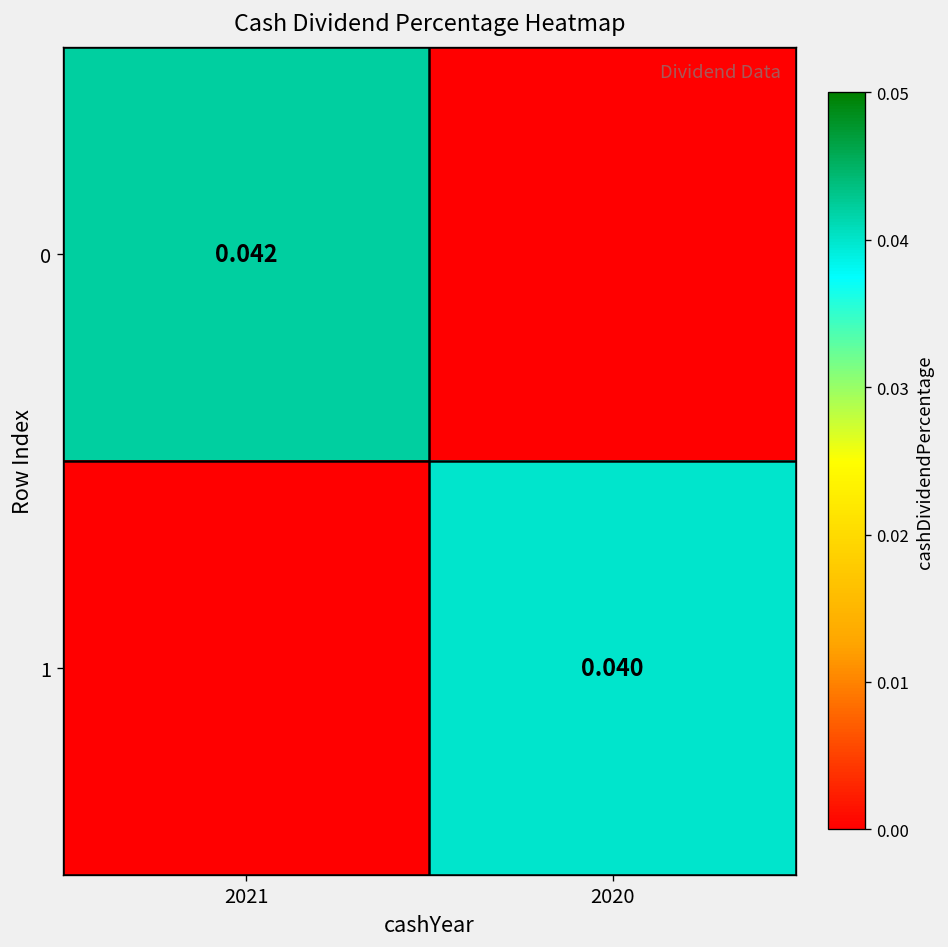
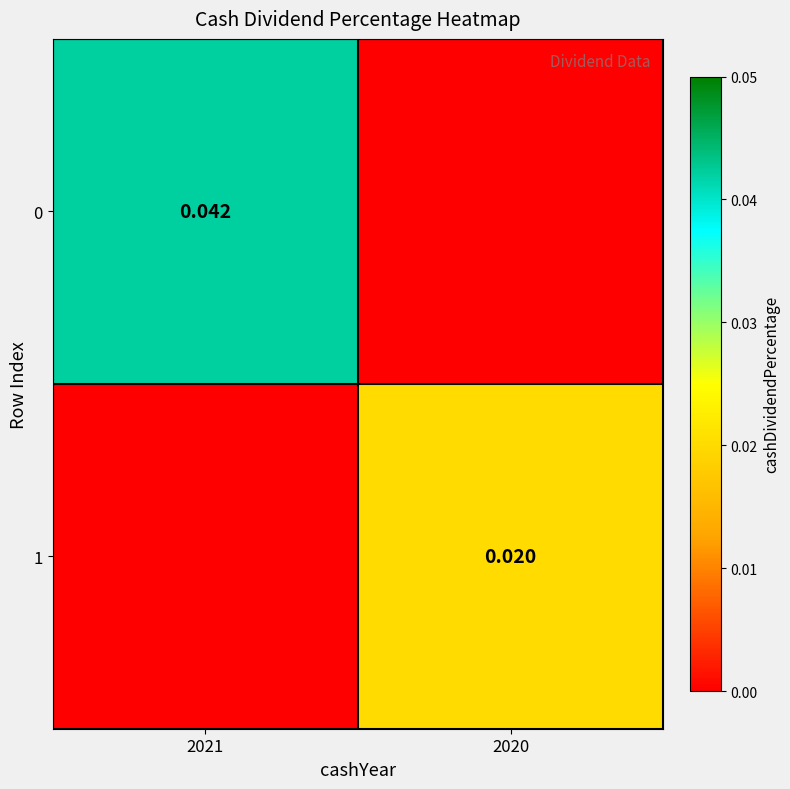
  {
    "0": {
      "2021": 0.042
    },
    "1": {
-     "2020": 0.040
+     "2020": 0.020
    }
  }
